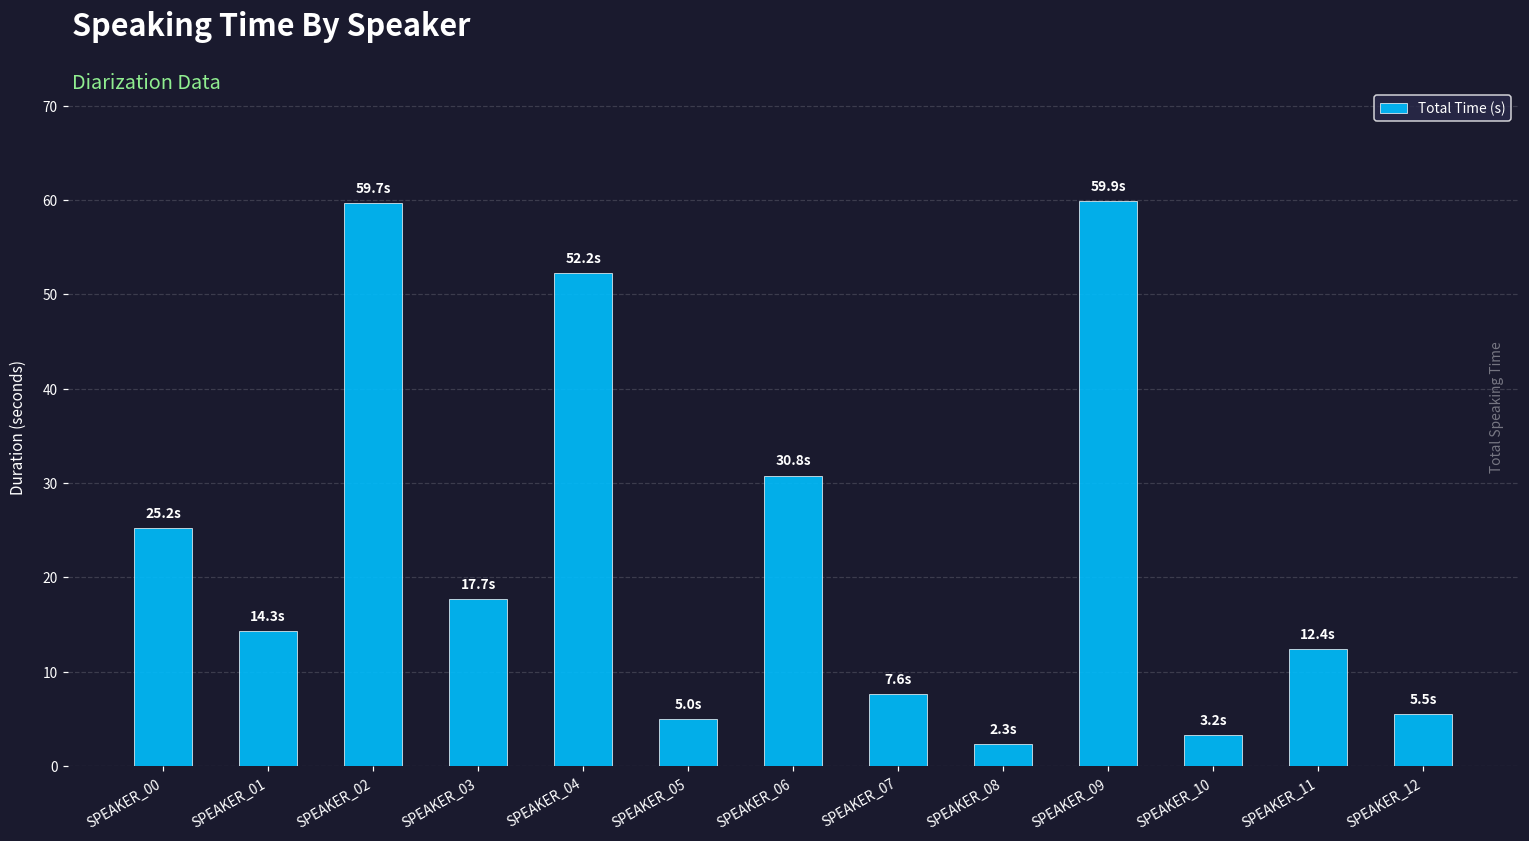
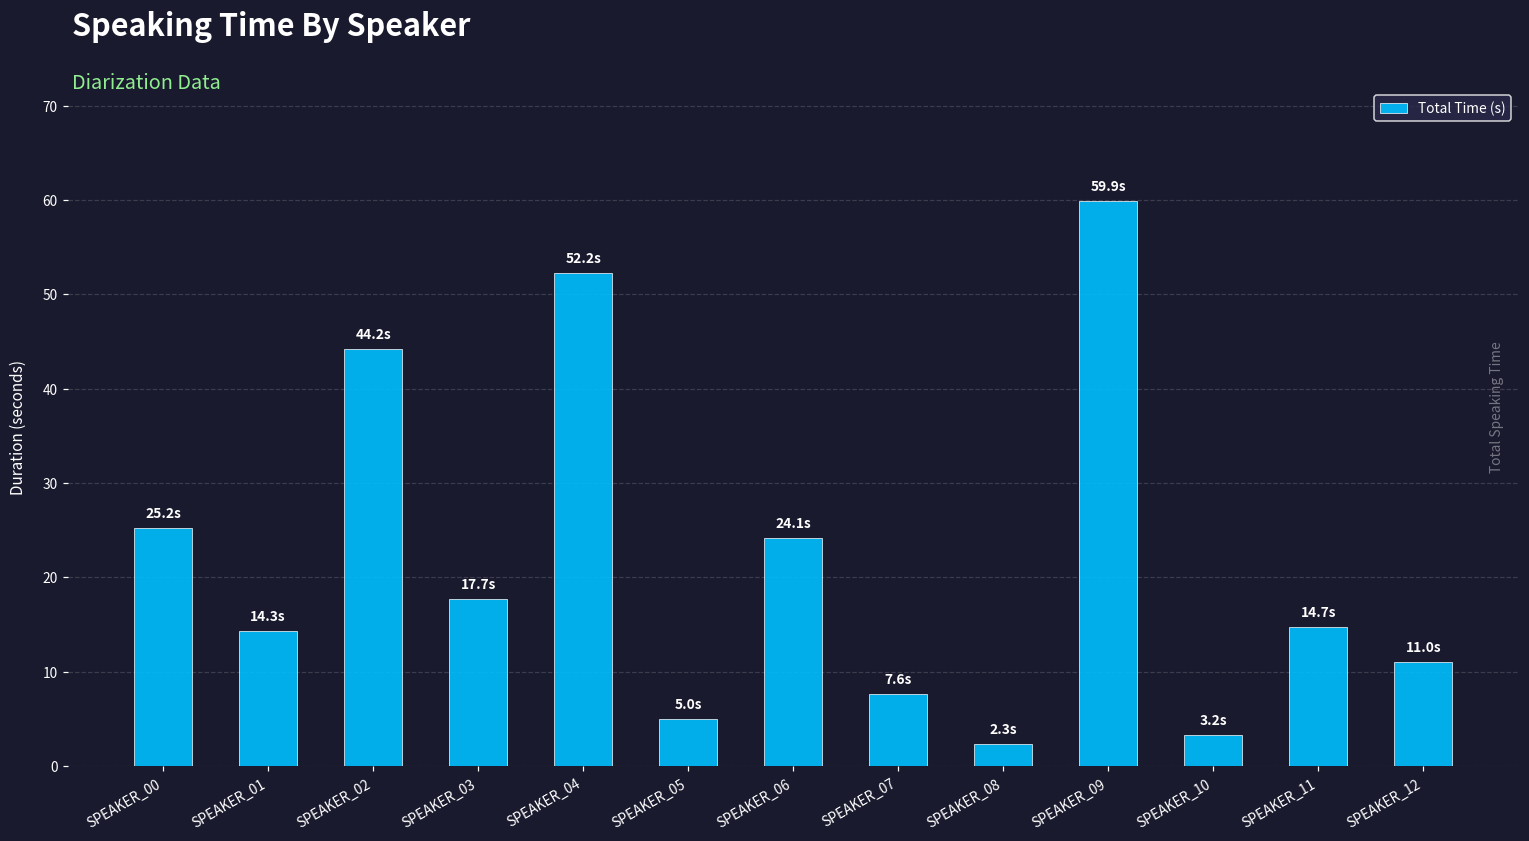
  {
    "SPEAKER_00": "25.2s",
    "SPEAKER_01": "14.3s",
-   "SPEAKER_02": "59.7s",
+   "SPEAKER_02": "44.2s",
    "SPEAKER_03": "17.7s",
    "SPEAKER_04": "52.2s",
    "SPEAKER_05": "5.0s",
-   "SPEAKER_06": "30.8s",
+   "SPEAKER_06": "24.1s",
    "SPEAKER_07": "7.6s",
    "SPEAKER_08": "2.3s",
    "SPEAKER_09": "59.9s",
    "SPEAKER_10": "3.2s",
-   "SPEAKER_11": "12.4s",
-   "SPEAKER_12": "5.5s"
+   "SPEAKER_11": "14.7s",
+   "SPEAKER_12": "11.0s"
  }
